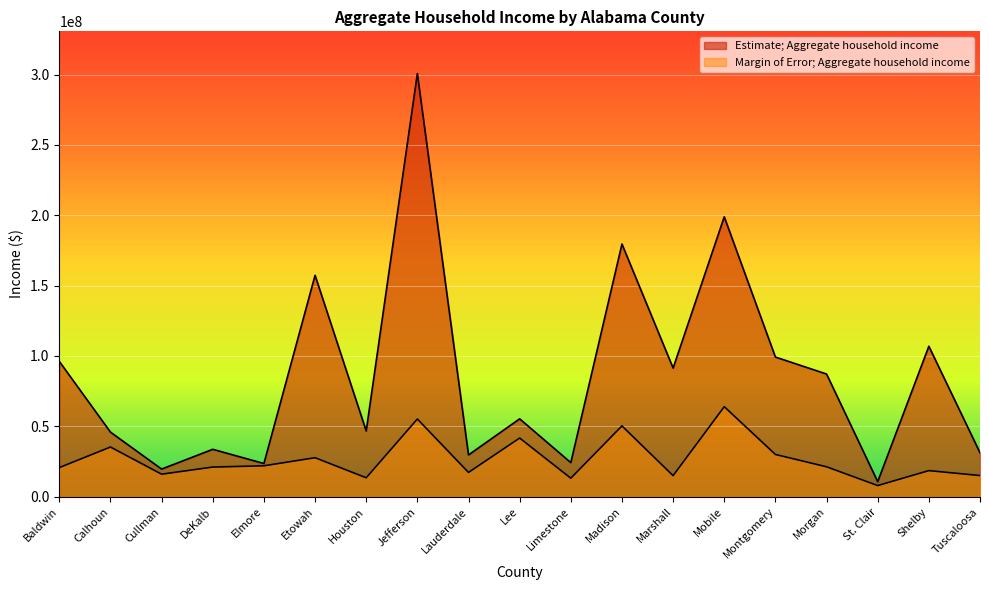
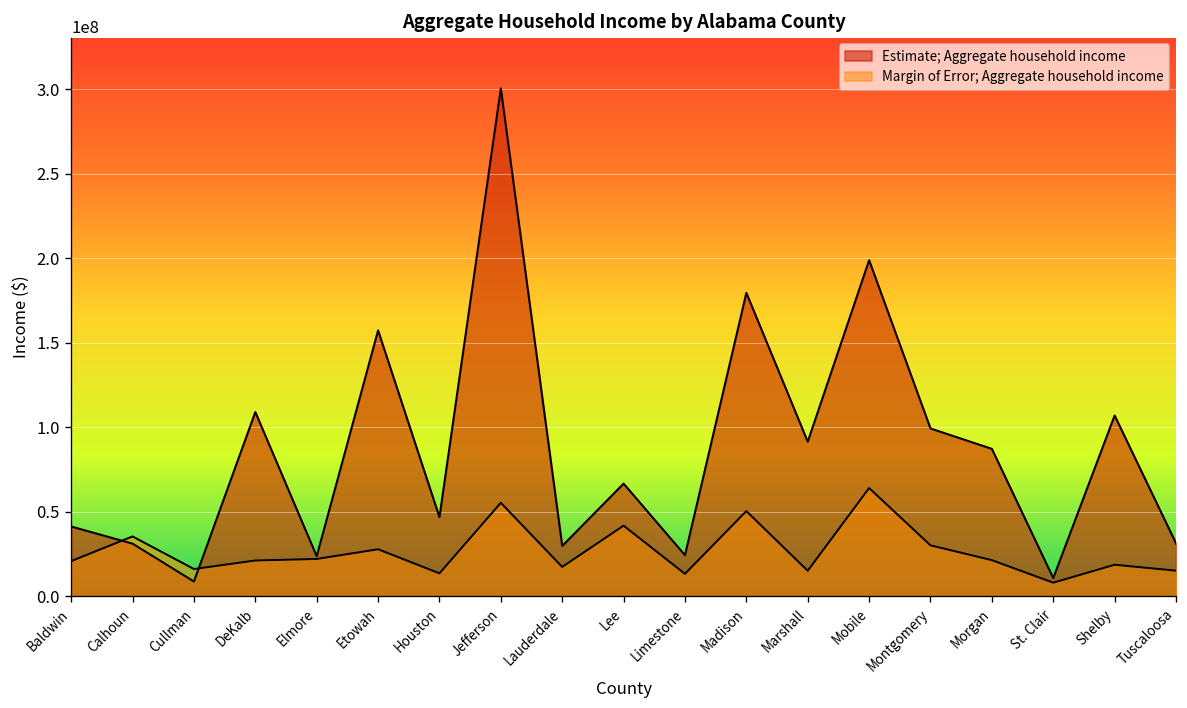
  {
    "Estimate; Aggregate household income": {
-     "Baldwin": 96000000,
-     "Calhoun": 46000000,
-     "Cullman": 20000000,
-     "DeKalb": 34000000,
+     "Baldwin": 41000000,
+     "Calhoun": 31000000,
+     "Cullman": 9000000,
+     "DeKalb": 109000000,
      "Etowah": 157000000,
      "Houston": 47000000,
      "Jefferson": 301000000,
      "Lauderdale": 30000000,
-     "Lee": 55000000,
+     "Lee": 67000000,
      "Limestone": 24000000,
      "Madison": 180000000,
      "Marshall": 91000000,
      "Mobile": 199000000,
      "Montgomery": 99000000,
      "Morgan": 87000000,
      "St. Clair": 11000000,
      "Shelby": 107000000,
      "Tuscaloosa": 31000000
    },
    "Margin of Error; Aggregate household income": {
      "Baldwin": 21000000,
      "Calhoun": 35000000,
      "Cullman": 16000000,
      "DeKalb": 21000000,
      "Etowah": 28000000,
      "Houston": 13000000,
      "Jefferson": 55000000,
      "Lauderdale": 17000000,
      "Lee": 42000000,
      "Limestone": 13000000,
      "Madison": 50000000,
      "Marshall": 15000000,
      "Mobile": 64000000,
      "Montgomery": 30000000,
      "Morgan": 21000000,
      "St. Clair": 8000000,
      "Shelby": 19000000,
      "Tuscaloosa": 15000000
    }
  }
